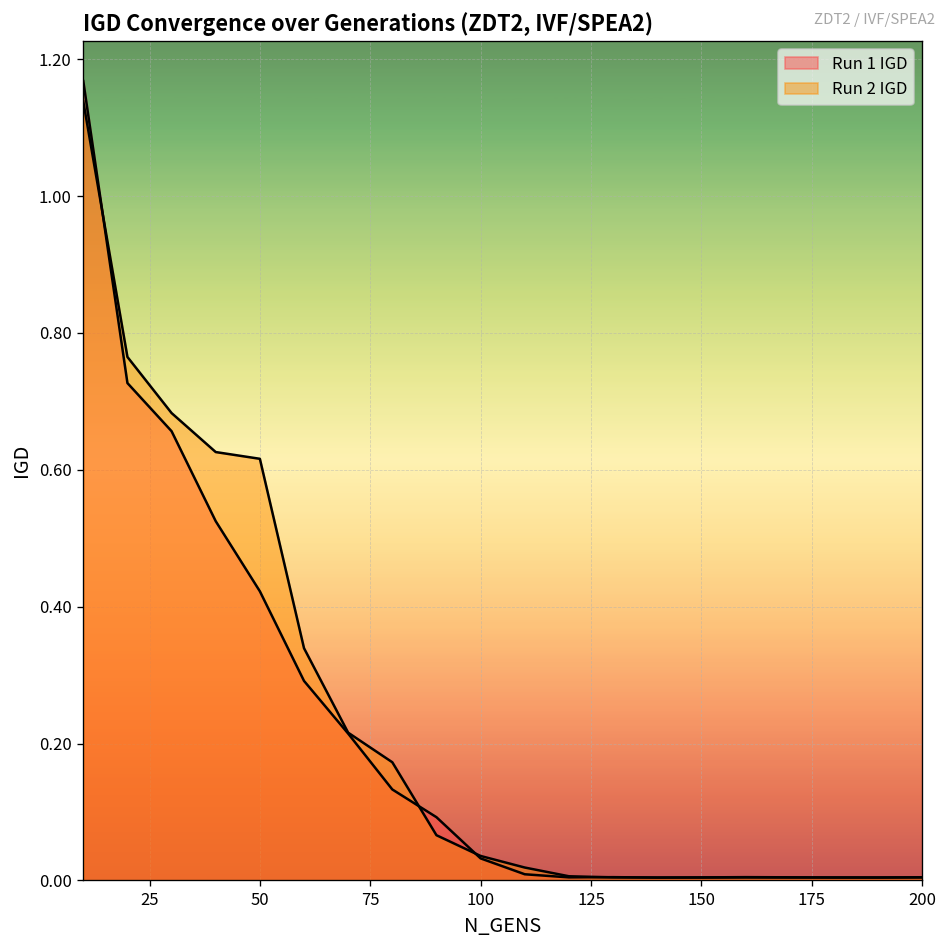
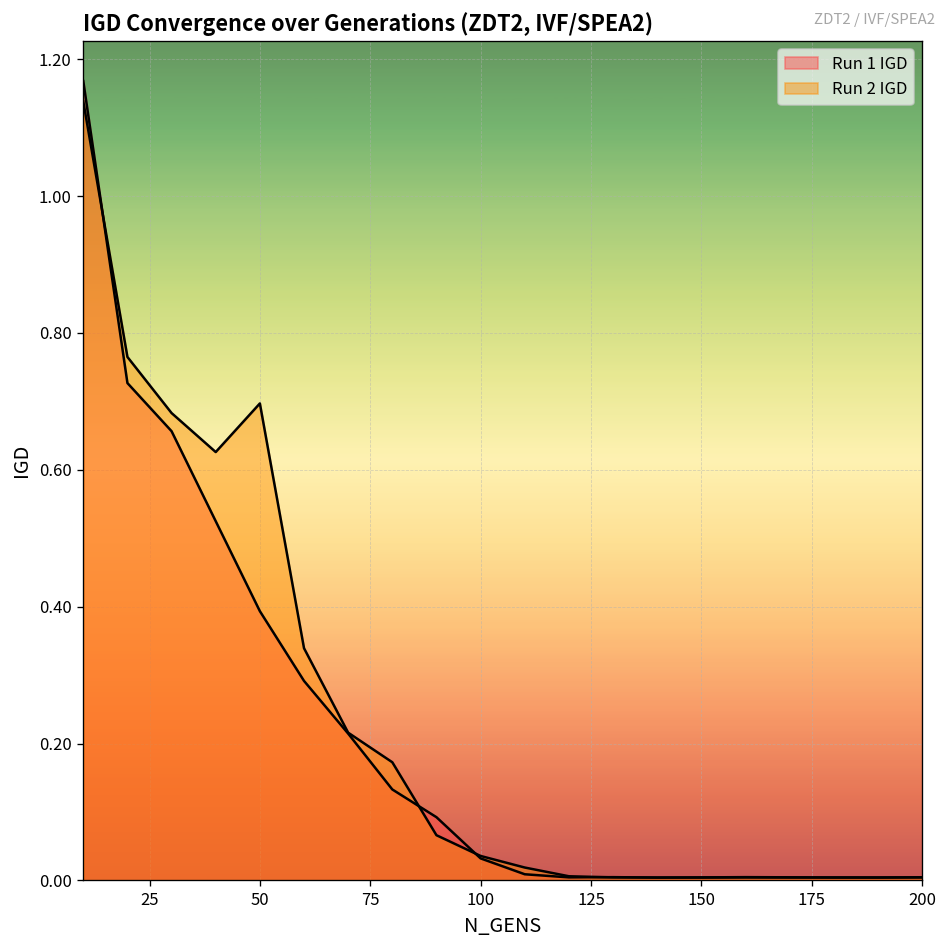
  {
    "Run 1 IGD": {
-     "50": 0.42
+     "50": 0.39
    },
    "Run 2 IGD": {
-     "50": 0.62
+     "50": 0.70
    }
  }
